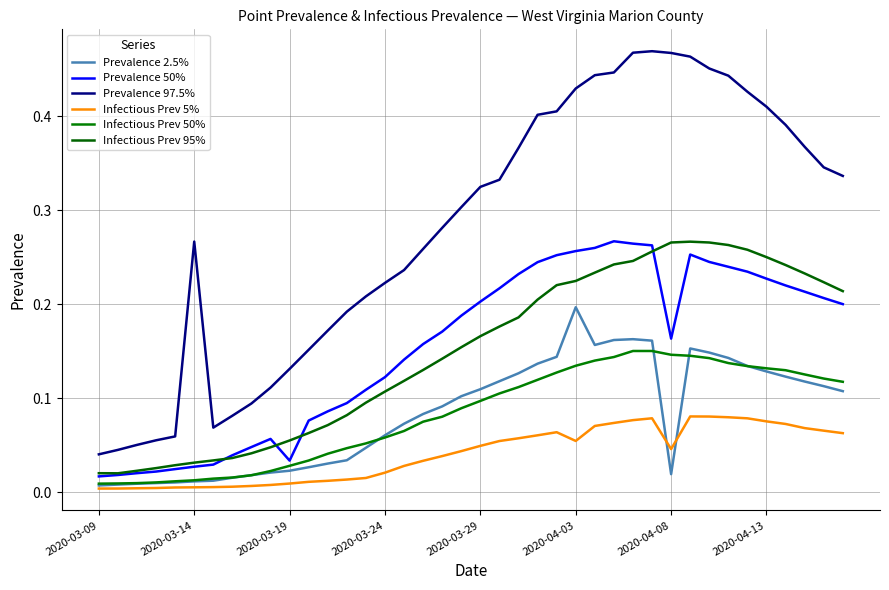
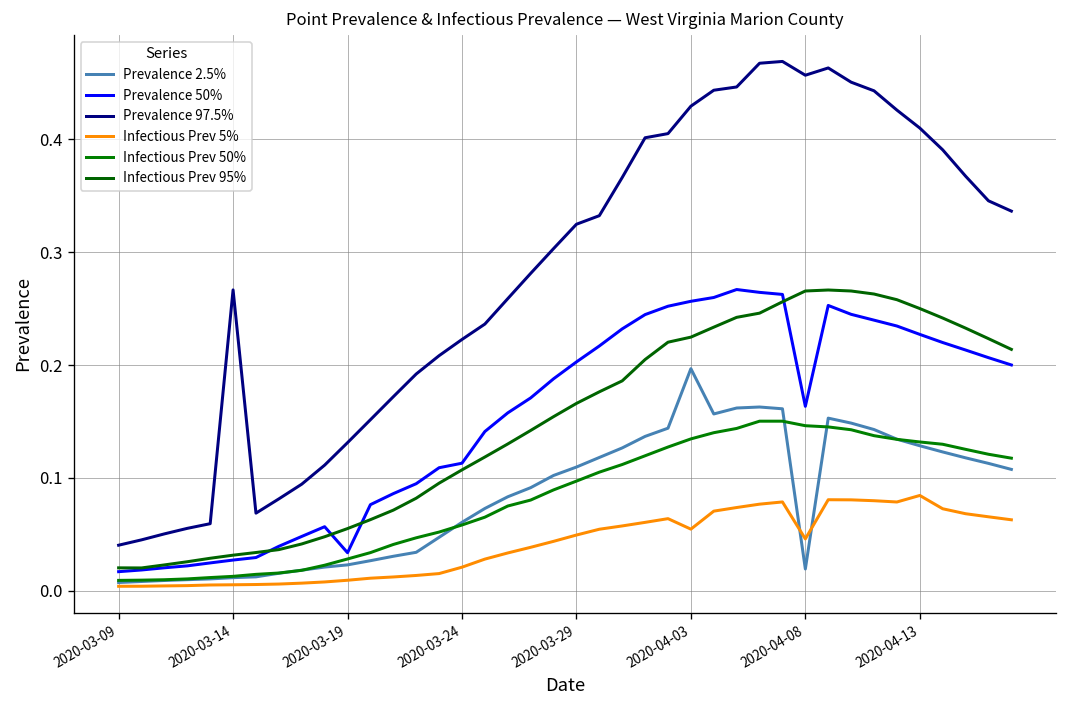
  {
    "Prevalence 2.5%": {
      "2020-03-19": 0.02,
      "2020-03-29": 0.11,
      "2020-04-03": 0.20,
      "2020-04-08": 0.02,
      "2020-04-13": 0.13
    },
    "Prevalence 50%": {
      "2020-03-09": 0.02,
      "2020-03-14": 0.03,
      "2020-03-19": 0.03,
-     "2020-03-24": 0.12,
+     "2020-03-24": 0.11,
      "2020-03-29": 0.20,
      "2020-04-03": 0.26,
      "2020-04-08": 0.16,
      "2020-04-13": 0.23
    },
    "Prevalence 97.5%": {
      "2020-03-09": 0.04,
      "2020-03-14": 0.27,
      "2020-03-19": 0.13,
      "2020-03-24": 0.22,
      "2020-03-29": 0.32,
      "2020-04-03": 0.43,
-     "2020-04-08": 0.47,
+     "2020-04-08": 0.46,
      "2020-04-13": 0.41
    },
    "Infectious Prev 5%": {
      "2020-03-09": 0.00,
      "2020-03-14": 0.01,
      "2020-03-19": 0.01,
      "2020-03-24": 0.02,
      "2020-03-29": 0.05,
      "2020-04-03": 0.05,
      "2020-04-08": 0.05,
-     "2020-04-13": 0.075
+     "2020-04-13": 0.084
    }
  }
